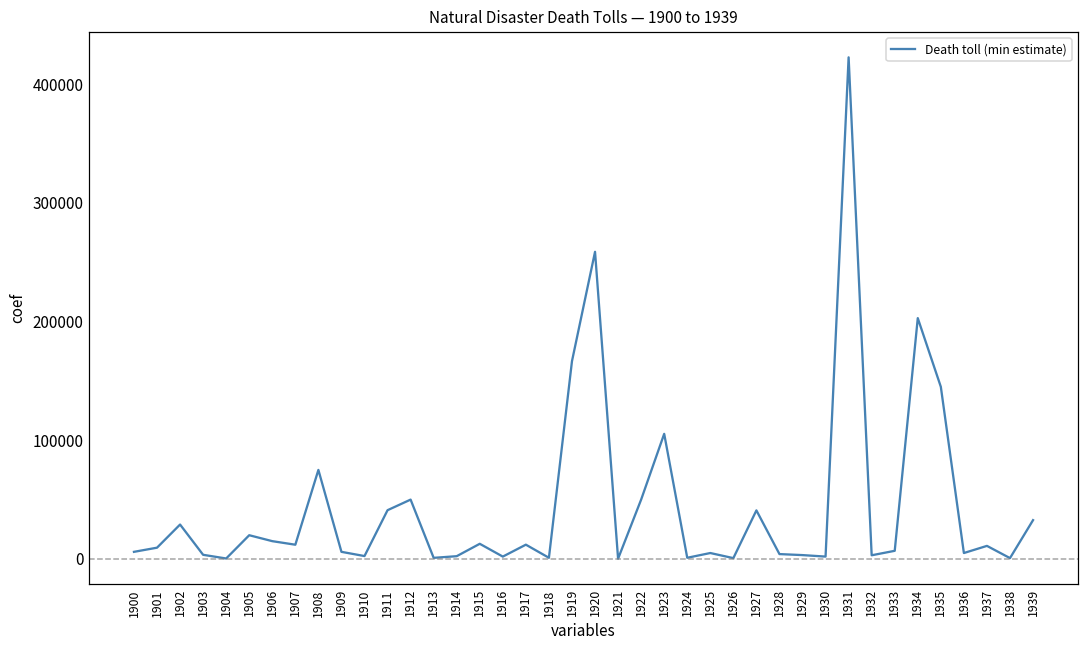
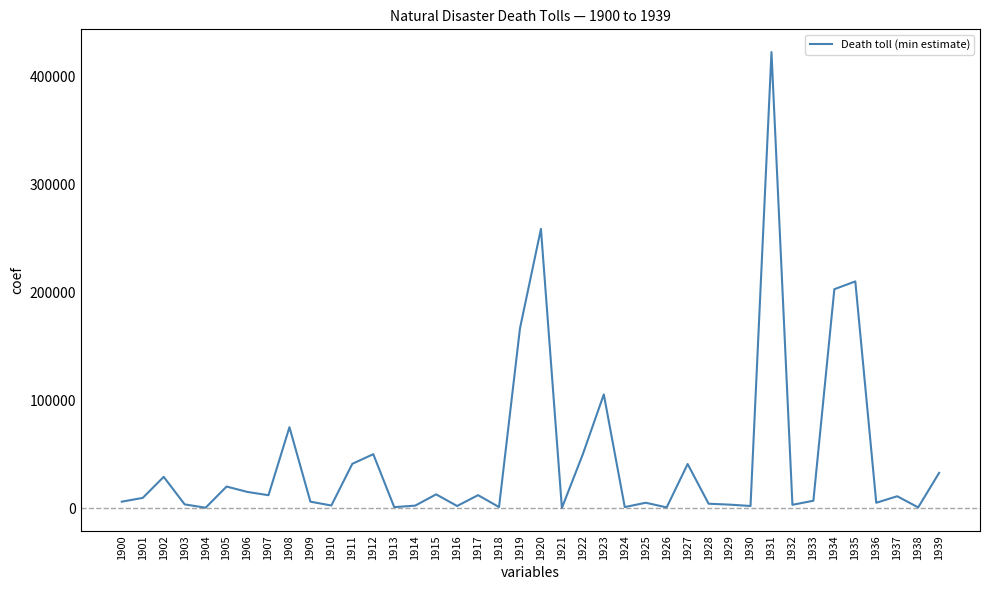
  {
    "1900": 6000,
    "1901": 10000,
    "1902": 29000,
    "1903": 4000,
    "1904": 0,
    "1905": 20000,
    "1906": 15000,
    "1907": 12000,
    "1908": 75000,
    "1909": 6000,
    "1910": 2000,
    "1911": 41000,
    "1912": 50000,
    "1913": 1000,
    "1914": 2000,
    "1915": 13000,
    "1916": 2000,
    "1917": 12000,
    "1918": 1000,
    "1919": 167000,
    "1920": 259000,
    "1921": 0,
    "1922": 50000,
    "1923": 105000,
    "1924": 1000,
    "1925": 5000,
    "1926": 1000,
    "1927": 41000,
    "1928": 4000,
    "1929": 3000,
    "1930": 2000,
    "1931": 422000,
    "1932": 3000,
    "1933": 7000,
    "1934": 203000,
-   "1935": 145000,
+   "1935": 210000,
    "1936": 5000,
    "1937": 11000,
    "1938": 1000,
    "1939": 33000
  }
